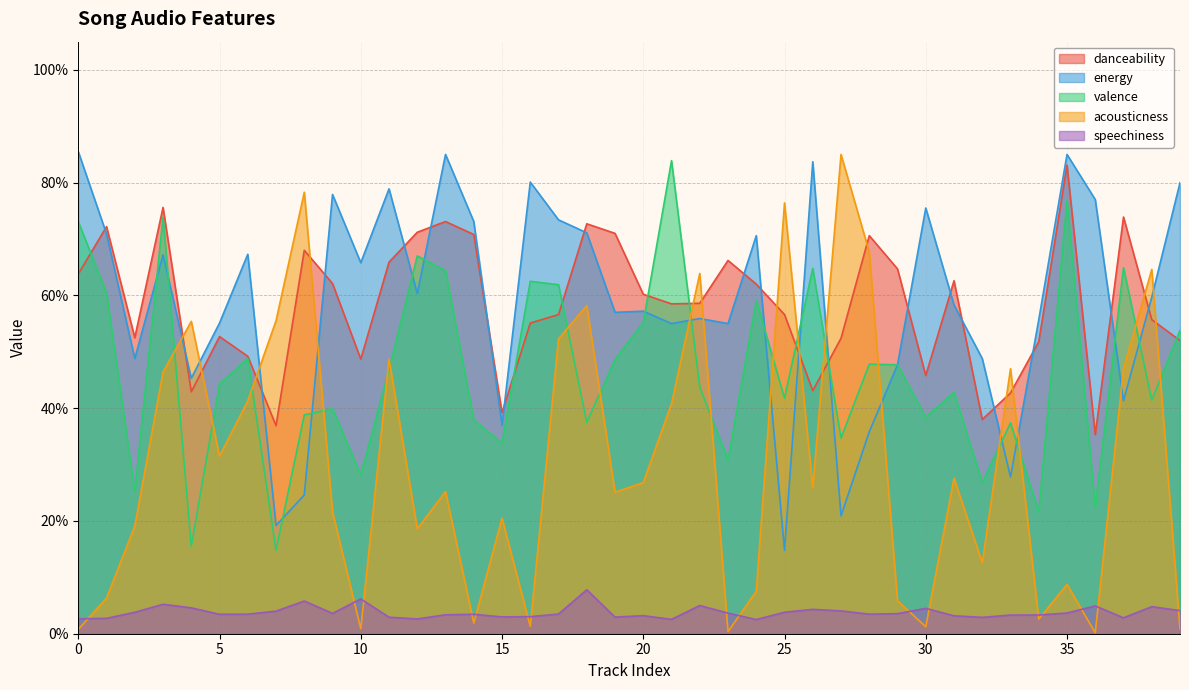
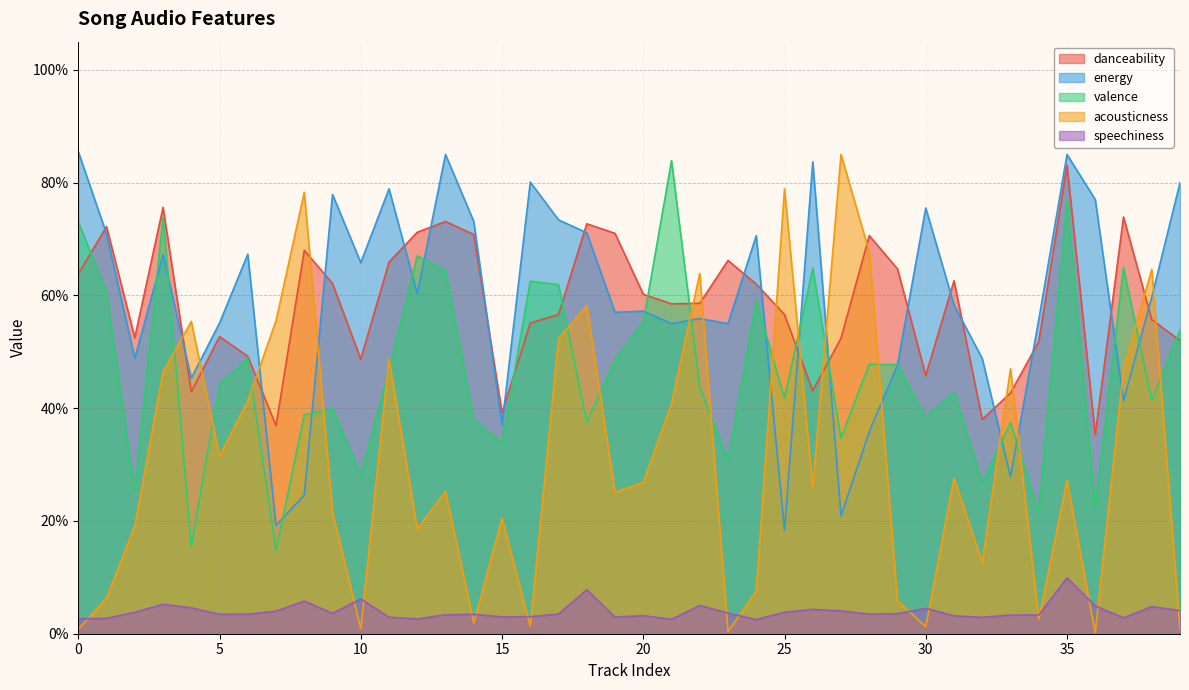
  {
    "danceability": {
      "0": "64%",
      "5": "53%",
      "10": "49%",
      "15": "39%",
      "20": "60%",
      "25": "57%",
      "30": "46%",
      "35": "83%"
    },
    "energy": {
      "0": "86%",
      "5": "55%",
      "10": "66%",
      "15": "37%",
      "20": "57%",
-     "25": "15%",
+     "25": "18%",
      "30": "76%",
      "35": "85%"
    },
    "valence": {
      "0": "73%",
      "5": "44%",
      "10": "28%",
      "15": "34%",
      "20": "55%",
      "25": "42%",
      "30": "38%",
      "35": "77%"
    },
    "acousticness": {
      "0": "1%",
      "5": "32%",
      "10": "1%",
      "15": "21%",
      "20": "27%",
-     "25": "76%",
+     "25": "79%",
      "30": "1%",
-     "35": "9%"
+     "35": "27%"
    },
    "speechiness": {
      "0": "3%",
      "5": "3%",
      "10": "6%",
      "15": "3%",
      "20": "3%",
      "25": "4%",
      "30": "5%",
-     "35": "4%"
+     "35": "10%"
    }
  }
